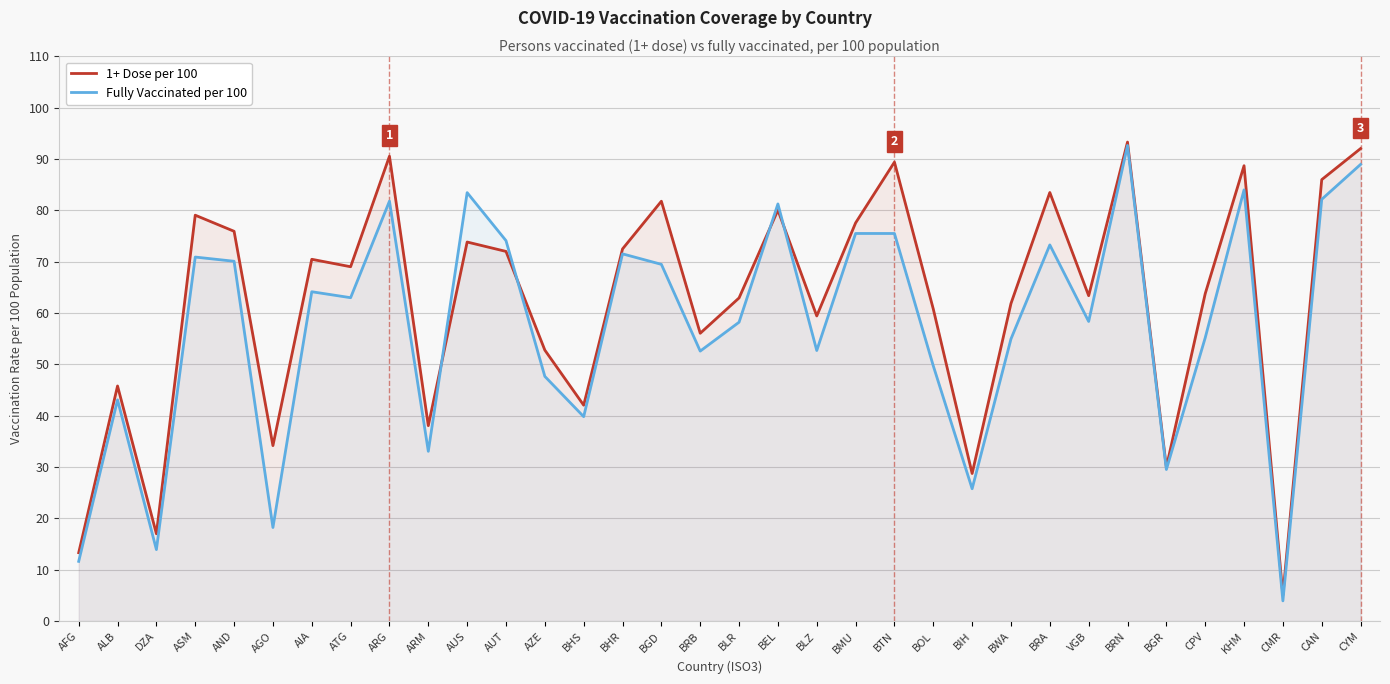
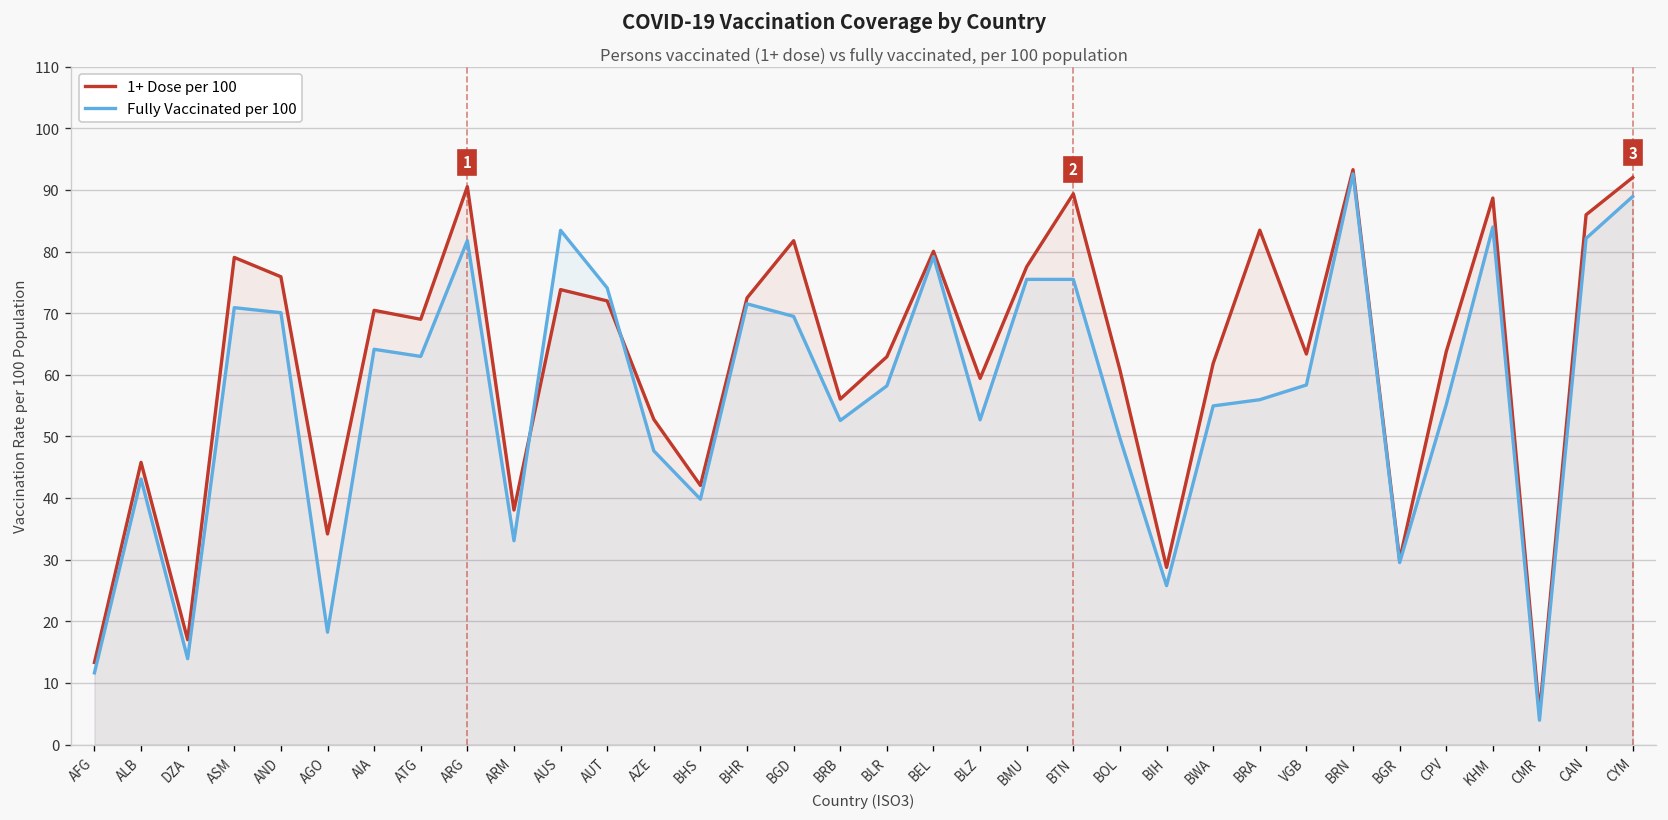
  {
    "1+ Dose per 100": {
      "AFG": 13,
      "ALB": 46,
      "DZA": 17,
      "ASM": 79,
      "AND": 76,
      "AGO": 34,
      "AIA": 70,
      "ATG": 69,
      "ARM": 38,
      "AUS": 74,
      "AUT": 72,
      "AZE": 53,
      "BHS": 42,
      "BHR": 72,
      "BGD": 82,
      "BRB": 56,
      "BLR": 63,
      "BEL": 80,
      "BLZ": 59,
      "BMU": 78,
      "BOL": 61,
      "BIH": 29,
      "BWA": 62,
      "BRA": 83,
      "VGB": 63,
      "BRN": 93,
      "CPV": 64,
      "KHM": 89,
      "CMR": 5,
      "CAN": 86
    },
    "Fully Vaccinated per 100": {
      "AFG": 12,
      "ALB": 43,
      "DZA": 14,
      "ASM": 71,
      "AND": 70,
      "AGO": 18,
      "AIA": 64,
      "ATG": 63,
      "ARG": 82,
      "ARM": 33,
      "AUS": 83,
      "AUT": 74,
      "AZE": 48,
      "BHS": 40,
      "BHR": 72,
      "BGD": 69,
      "BRB": 53,
      "BLR": 58,
-     "BEL": 81,
+     "BEL": 79,
      "BLZ": 53,
      "BMU": 75,
      "BTN": 75,
      "BOL": 50,
      "BIH": 26,
      "BWA": 55,
-     "BRA": 73,
+     "BRA": 56,
      "VGB": 58,
      "BRN": 93,
      "CPV": 55,
      "KHM": 84,
      "CMR": 4,
      "CAN": 82,
      "CYM": 89
    }
  }
